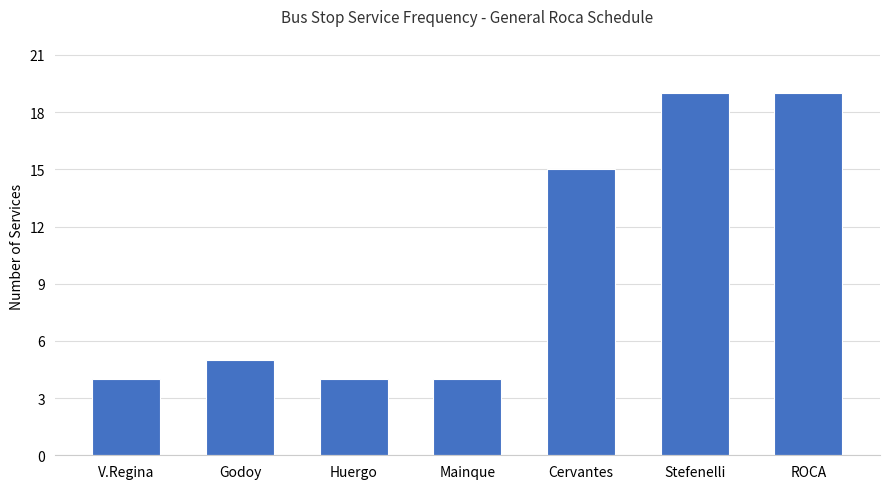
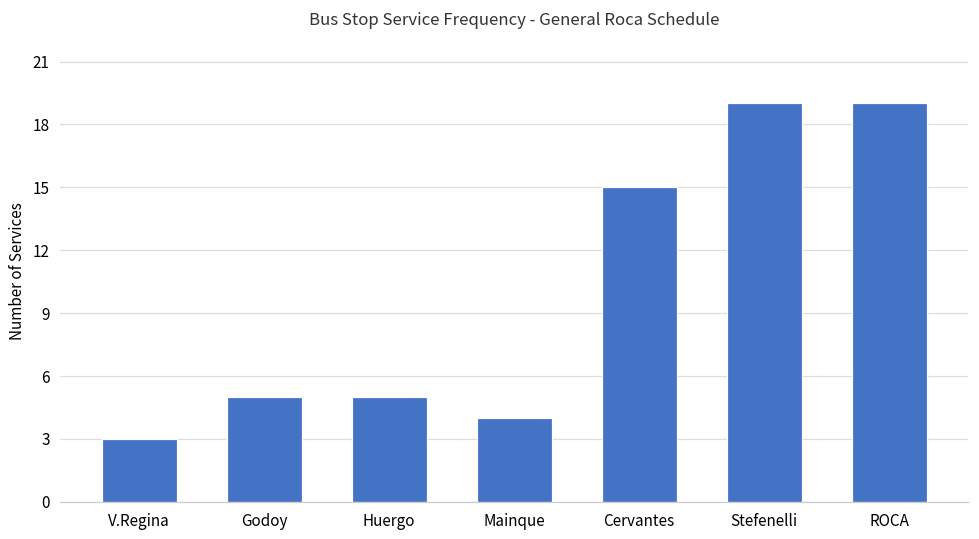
  {
-   "V.Regina": 4,
+   "V.Regina": 3,
    "Godoy": 5,
-   "Huergo": 4,
+   "Huergo": 5,
    "Mainque": 4,
    "Cervantes": 15,
    "Stefenelli": 19,
    "ROCA": 19
  }
